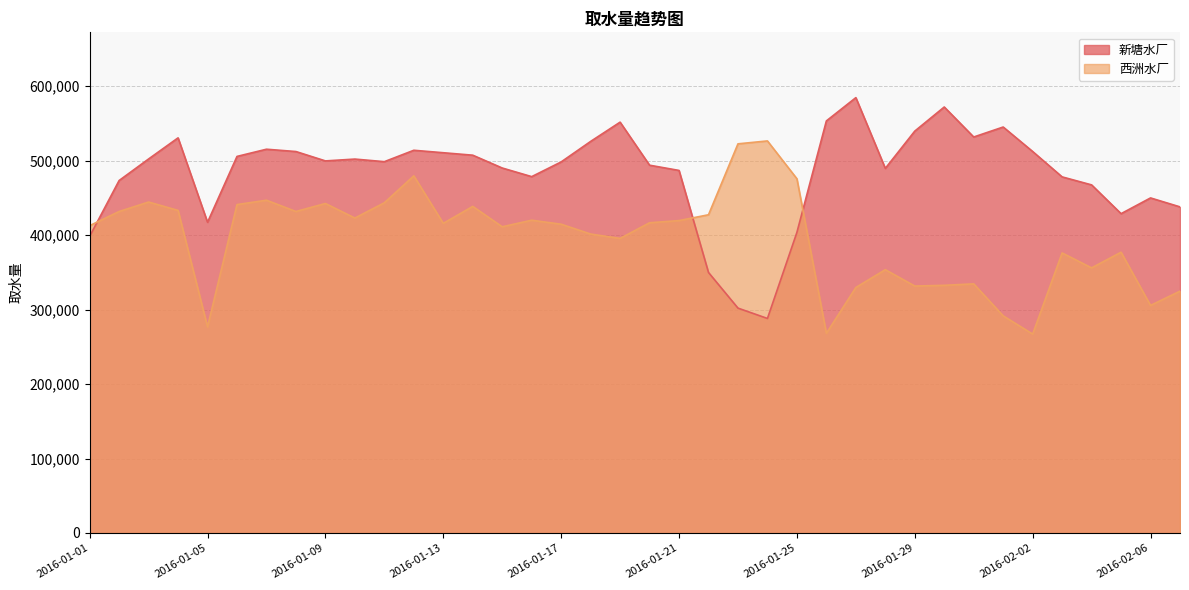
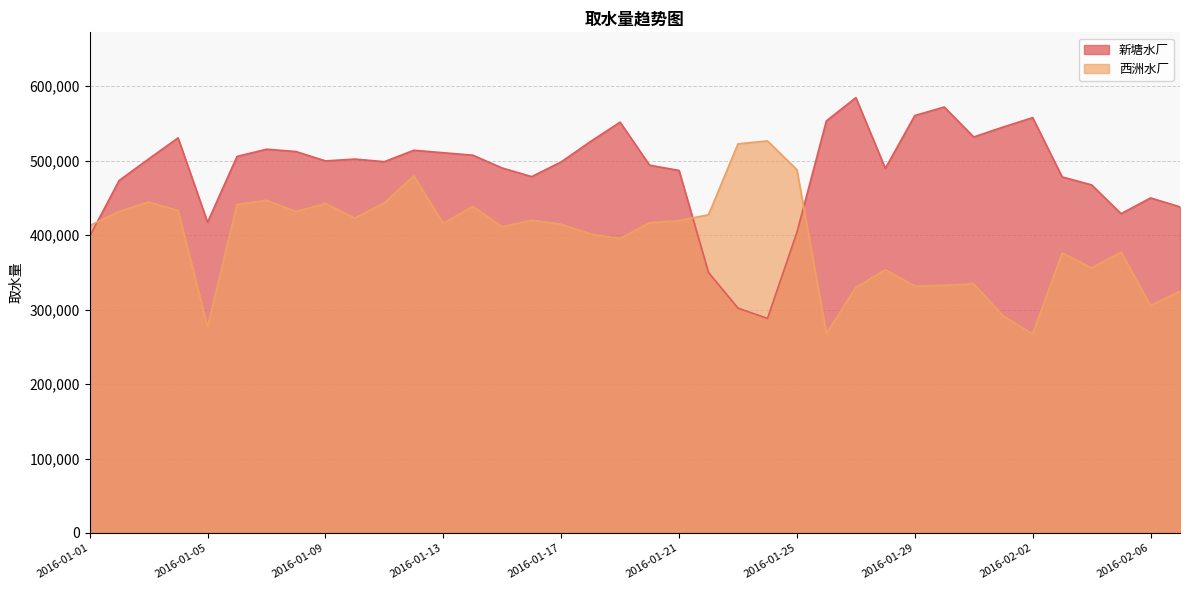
  {
    "新塘水厂": {
      "2016-01-01": "400,000",
      "2016-01-05": "420,000",
      "2016-01-09": "500,000",
      "2016-01-13": "510,000",
      "2016-01-17": "500,000",
      "2016-01-21": "490,000",
      "2016-01-25": "400,000",
-     "2016-01-29": "540,000",
-     "2016-02-02": "510,000",
+     "2016-01-29": "560,000",
+     "2016-02-02": "560,000",
      "2016-02-06": "450,000"
    },
    "西洲水厂": {
      "2016-01-01": "410,000",
      "2016-01-05": "280,000",
      "2016-01-09": "440,000",
      "2016-01-13": "420,000",
      "2016-01-17": "410,000",
      "2016-01-21": "420,000",
-     "2016-01-25": "480,000",
+     "2016-01-25": "490,000",
      "2016-01-29": "330,000",
      "2016-02-02": "270,000",
      "2016-02-06": "310,000"
    }
  }
